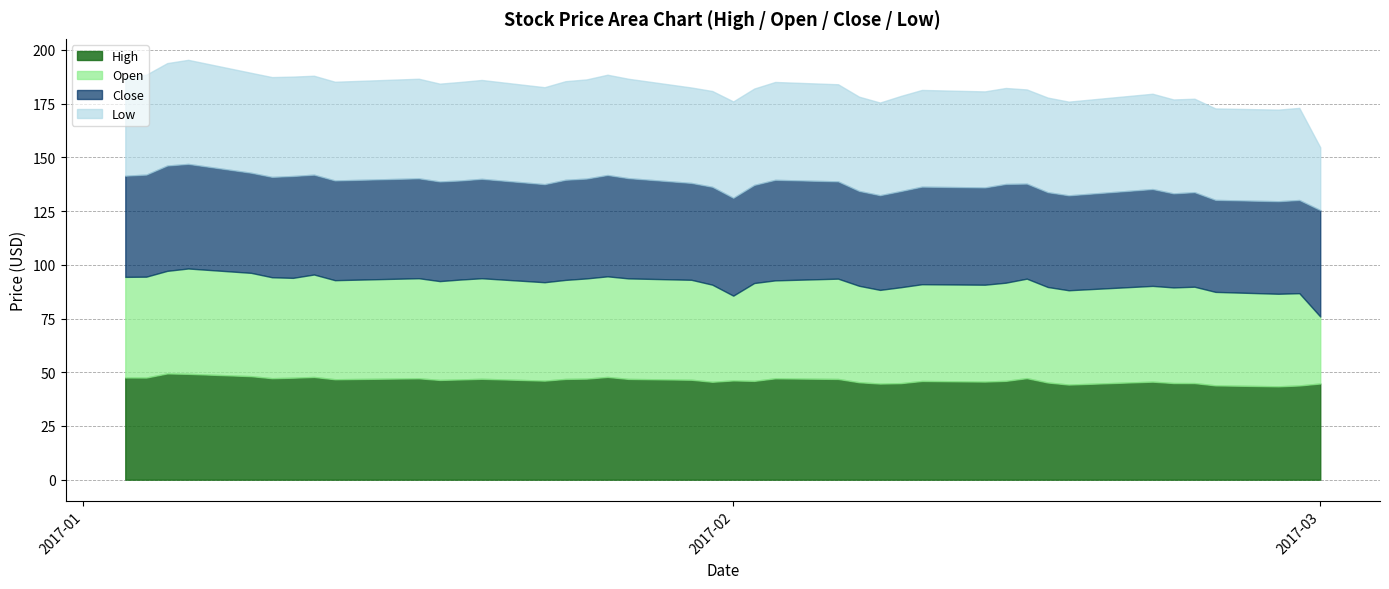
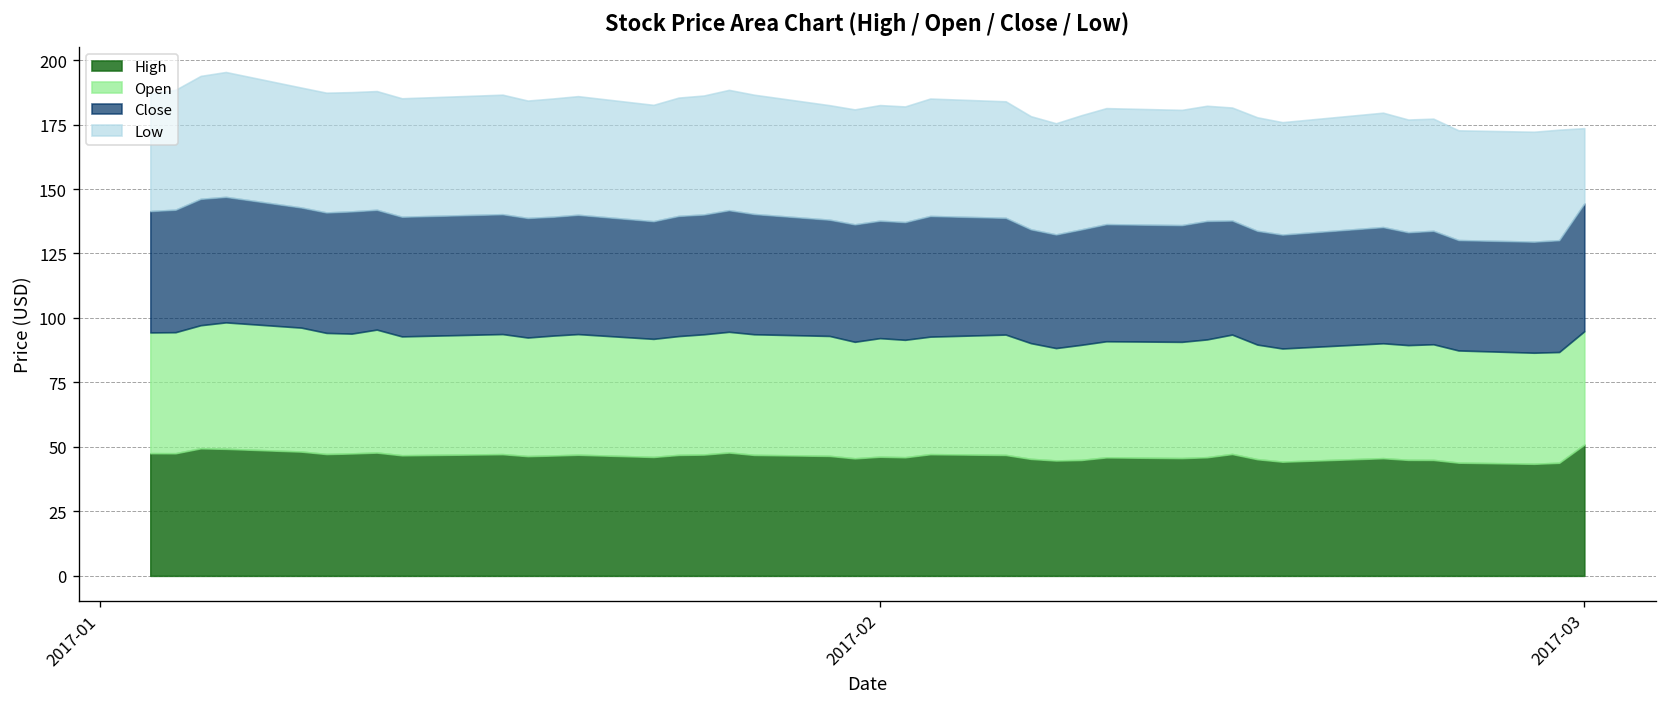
  {
    "High": {
      "2017-02": 46,
-     "2017-03": 45
+     "2017-03": 51
    },
    "Open": {
-     "2017-02": 39,
-     "2017-03": 31
+     "2017-02": 46,
+     "2017-03": 44
    },
    "Close": {
      "2017-02": 46,
      "2017-03": 50
    },
    "Low": {
      "2017-02": 45,
      "2017-03": 29
    }
  }
